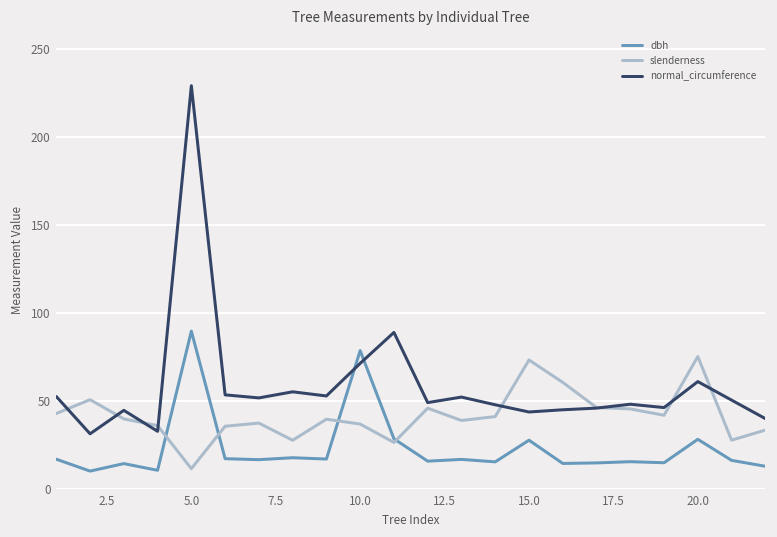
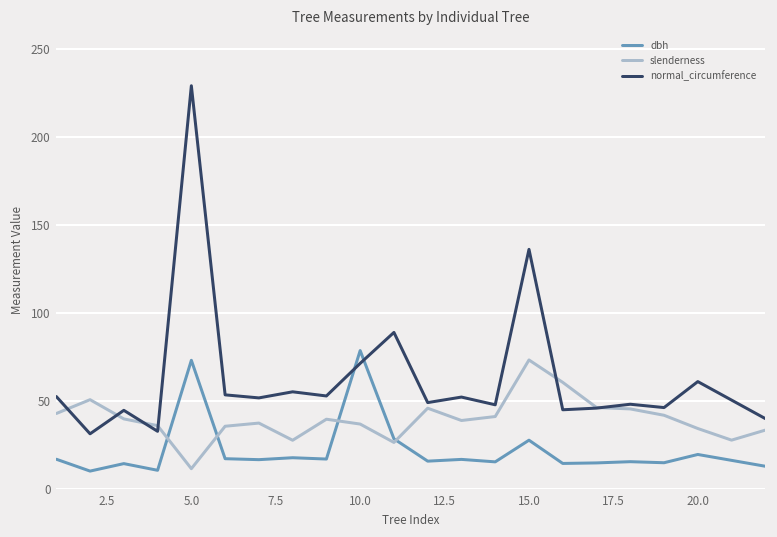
  {
    "dbh": {
-     "5.0": 90,
+     "5.0": 73,
      "10.0": 78,
      "15.0": 27,
-     "20.0": 28
+     "20.0": 19
    },
    "slenderness": {
      "5.0": 11,
      "10.0": 37,
      "15.0": 73,
-     "20.0": 75
+     "20.0": 34
    },
    "normal_circumference": {
      "5.0": 229,
      "10.0": 71,
-     "15.0": 44,
+     "15.0": 136,
      "20.0": 61
    }
  }
